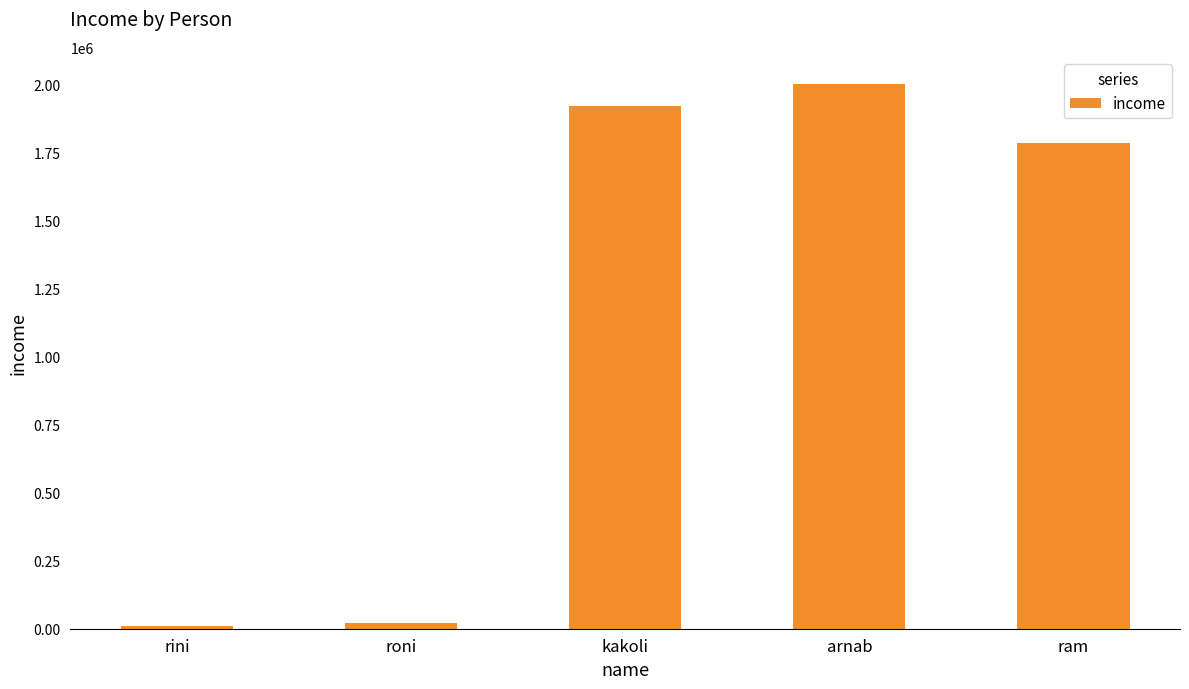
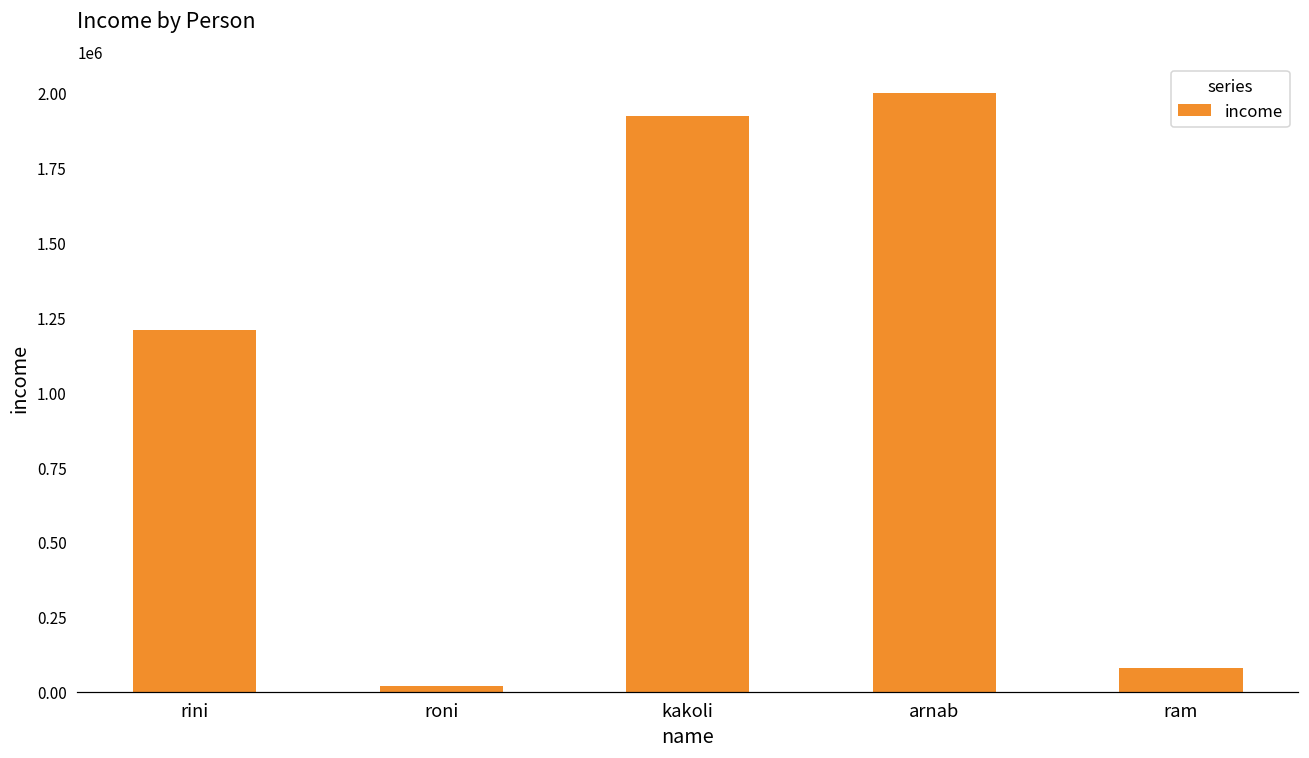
  {
-   "rini": 10000,
+   "rini": 1210000,
    "roni": 20000,
    "kakoli": 1920000,
    "arnab": 2000000,
-   "ram": 1790000
+   "ram": 80000
  }
